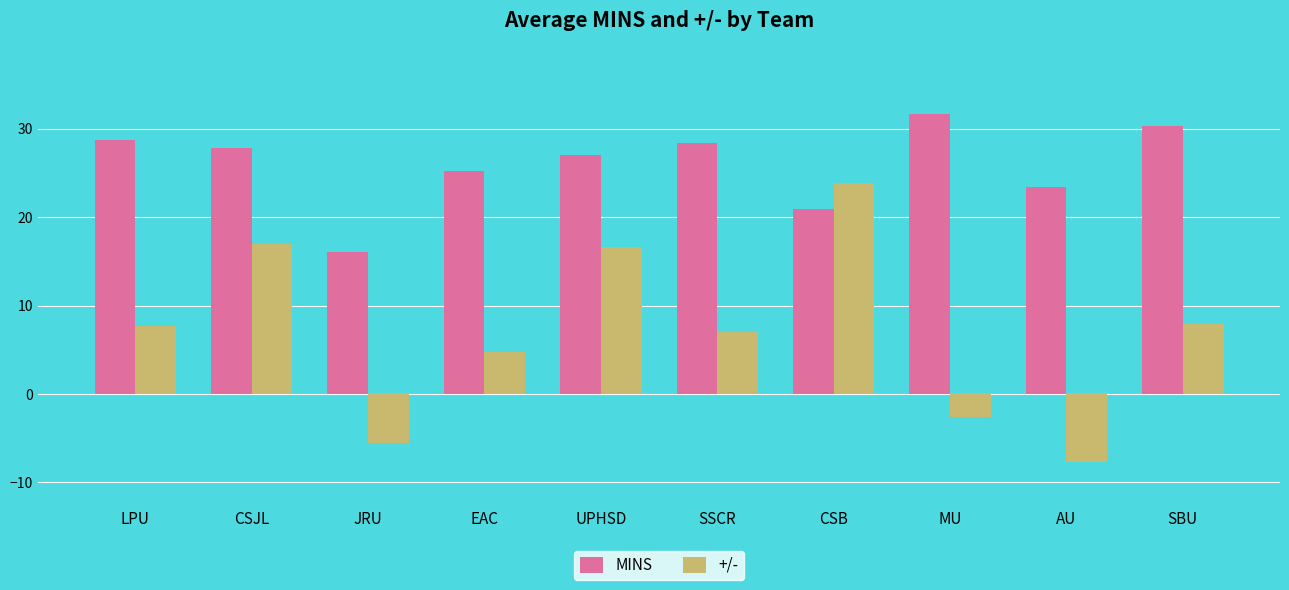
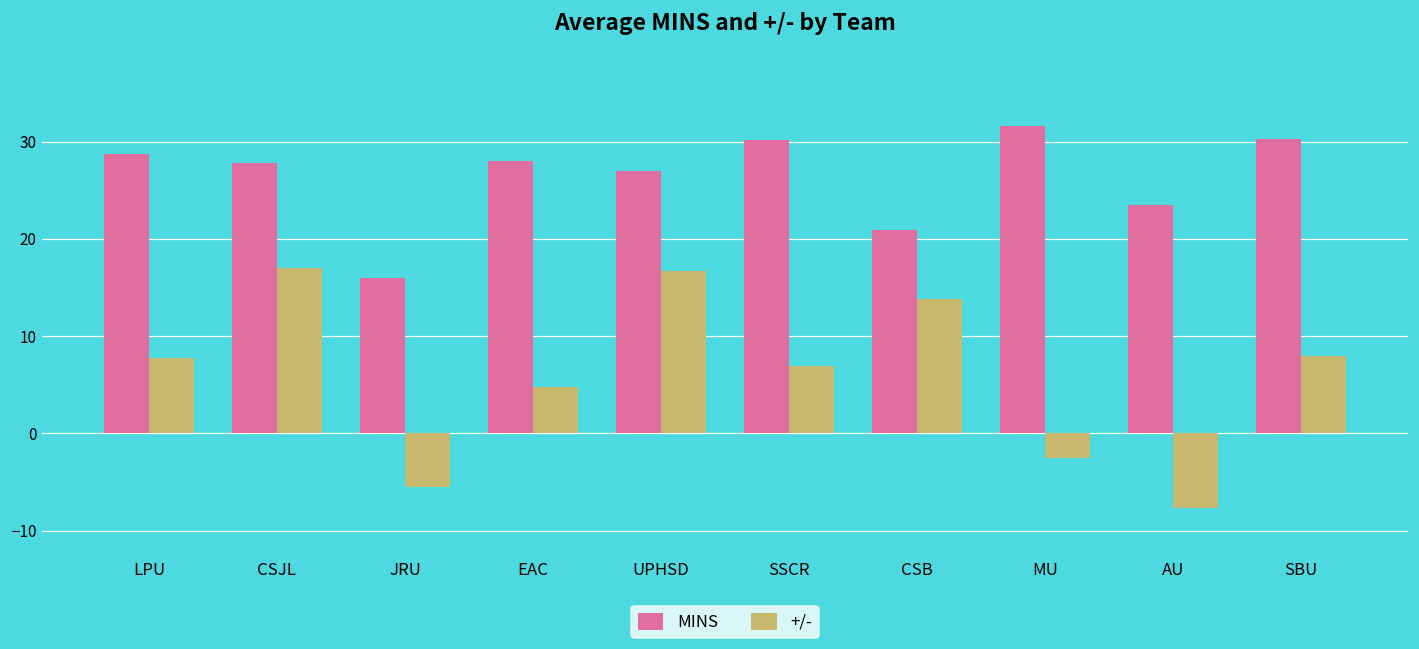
  {
    "MINS": {
      "LPU": 29,
      "CSJL": 28,
      "JRU": 16,
-     "EAC": 25,
+     "EAC": 28,
      "UPHSD": 27,
-     "SSCR": 28,
+     "SSCR": 30,
      "CSB": 21,
      "MU": 32,
      "AU": 23,
      "SBU": 30
    },
    "+/-": {
      "LPU": 8,
      "CSJL": 17,
      "JRU": -6,
      "EAC": 5,
      "UPHSD": 17,
      "SSCR": 7,
-     "CSB": 24,
+     "CSB": 14,
      "MU": -3,
      "AU": -8,
      "SBU": 8
    }
  }
